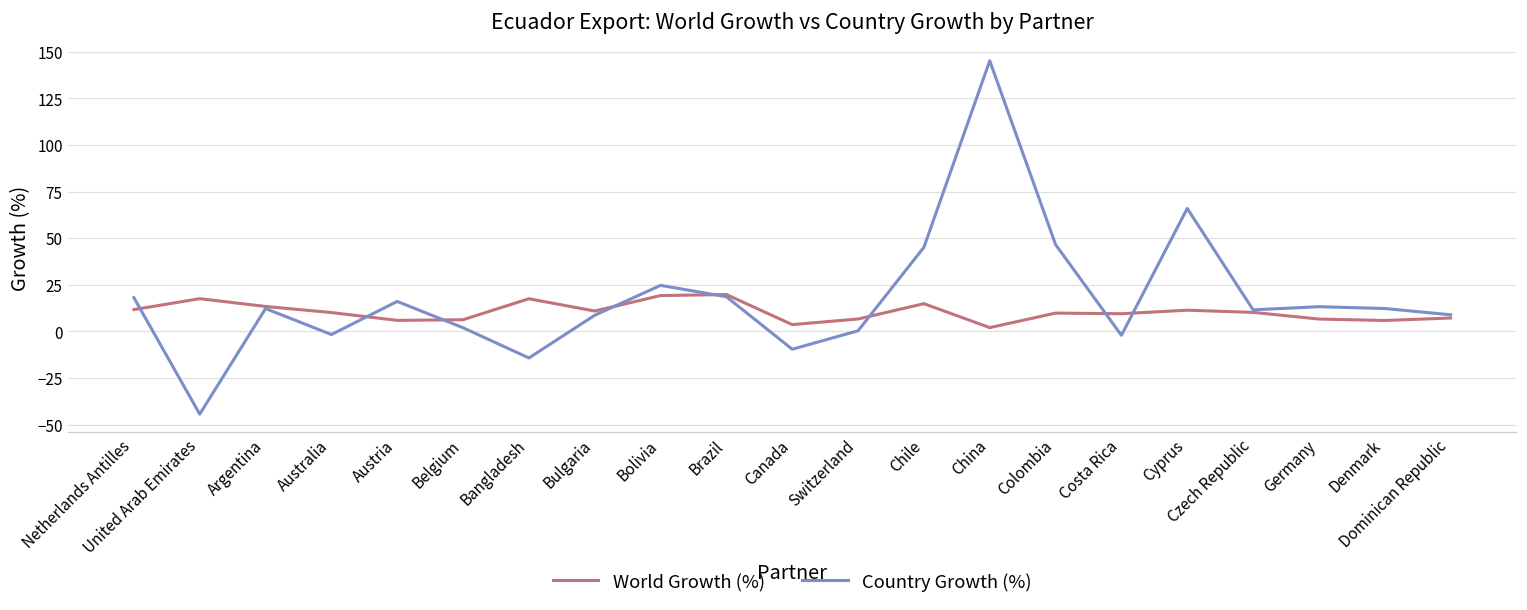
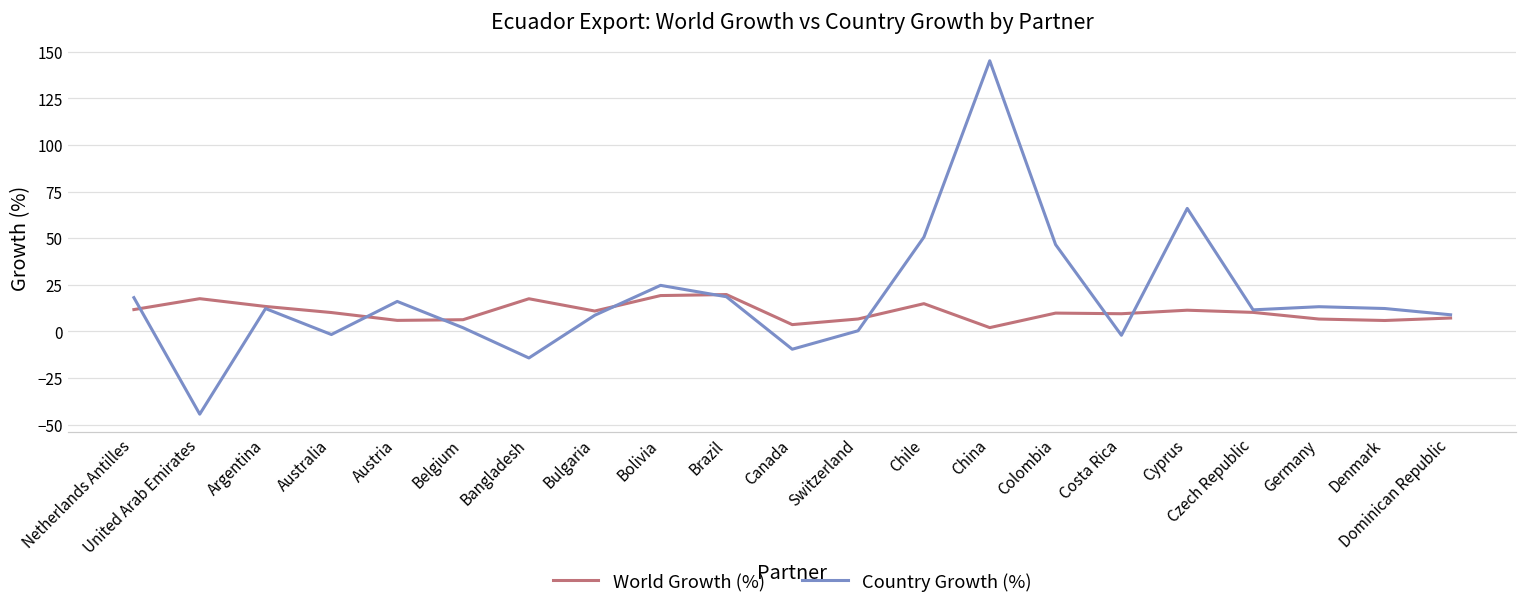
  {
    "World Growth (%)": {
      "Netherlands Antilles": 12,
      "United Arab Emirates": 18,
      "Australia": 10,
      "Austria": 6,
      "Belgium": 6,
      "Bangladesh": 18,
      "Bulgaria": 11,
      "Bolivia": 19,
      "Canada": 4,
      "Switzerland": 7,
      "Chile": 15,
      "China": 2,
      "Colombia": 10,
      "Costa Rica": 9,
      "Cyprus": 11,
      "Germany": 7,
      "Denmark": 6,
      "Dominican Republic": 7
    },
    "Country Growth (%)": {
      "Netherlands Antilles": 18,
      "United Arab Emirates": -44,
      "Australia": -2,
      "Austria": 16,
      "Belgium": 2,
      "Bangladesh": -14,
      "Bulgaria": 9,
      "Bolivia": 25,
      "Canada": -10,
      "Switzerland": 0,
-     "Chile": 45,
+     "Chile": 51,
      "China": 145,
      "Colombia": 47,
      "Costa Rica": -2,
      "Cyprus": 66,
      "Germany": 13,
      "Denmark": 12,
      "Dominican Republic": 9
    }
  }
